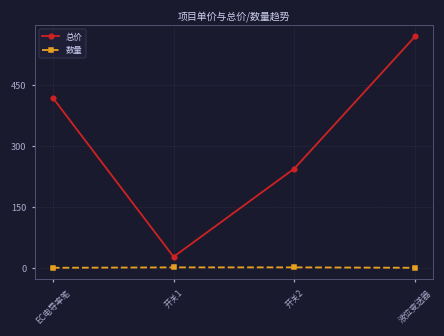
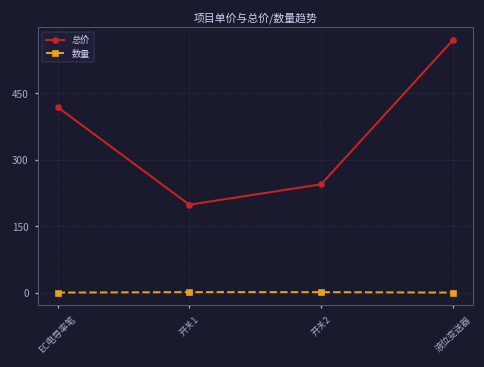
  {
    "总价": {
      "EC电导率笔": 420,
-     "开关1": 30,
+     "开关1": 200,
      "开关2": 250,
      "液位变送器": 570
    },
    "数量": {
      "EC电导率笔": 0,
      "开关1": 0,
      "开关2": 0,
      "液位变送器": 0
    }
  }
